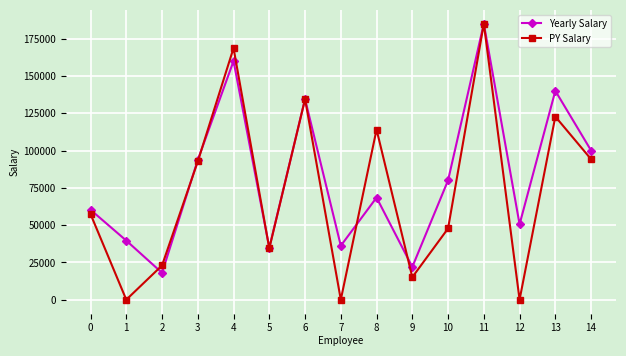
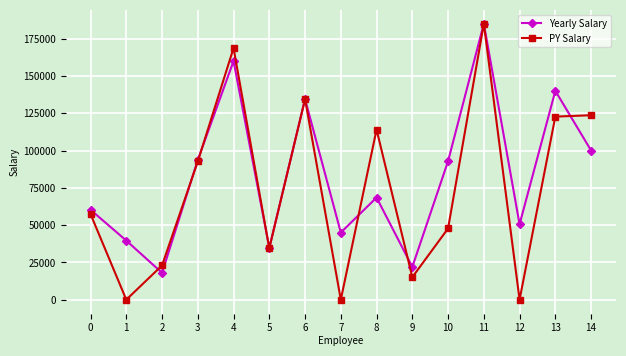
  {
    "Yearly Salary": {
      "0": 60000,
      "1": 40000,
      "2": 18000,
      "4": 160000,
-     "7": 36000,
+     "7": 45000,
      "8": 68000,
      "9": 22000,
-     "10": 80000,
+     "10": 93000,
      "12": 51000,
      "13": 140000,
      "14": 100000
    },
    "PY Salary": {
      "0": 57000,
      "1": 0,
      "2": 23000,
      "4": 169000,
      "7": 0,
      "8": 114000,
      "9": 15000,
      "10": 48000,
      "12": 0,
      "13": 123000,
-     "14": 94000
+     "14": 124000
    }
  }
